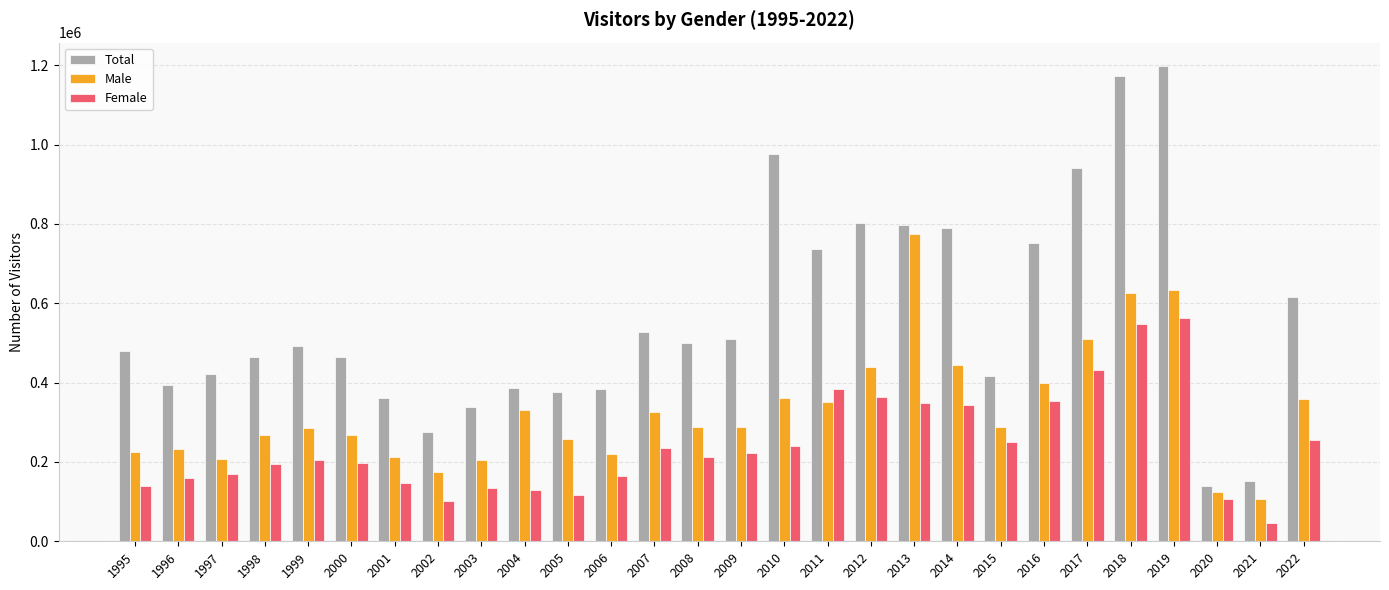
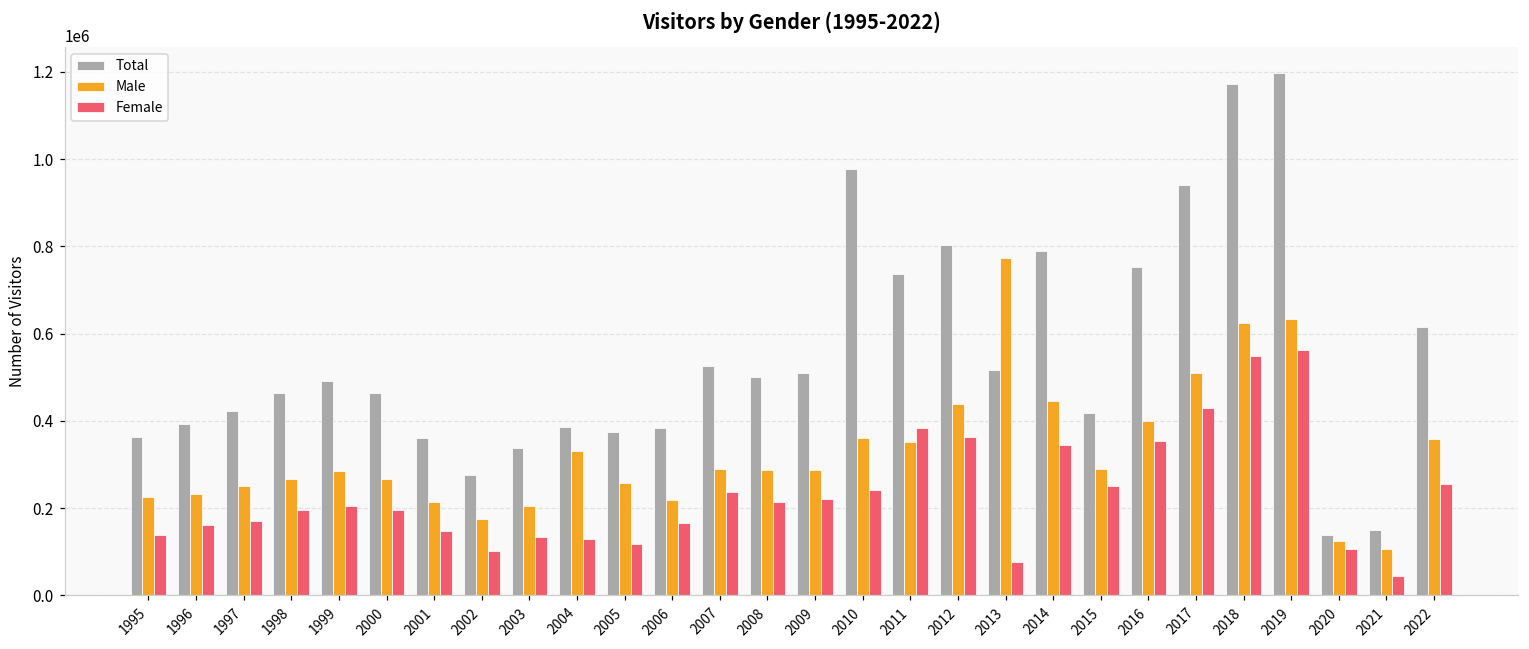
  {
    "Total": {
-     "1995": 480000,
+     "1995": 360000,
      "1996": 390000,
      "1997": 420000,
      "1998": 460000,
      "1999": 490000,
      "2000": 460000,
      "2001": 360000,
      "2002": 280000,
      "2003": 340000,
      "2004": 390000,
      "2005": 380000,
      "2006": 380000,
      "2007": 530000,
      "2008": 500000,
      "2009": 510000,
      "2010": 980000,
      "2011": 740000,
      "2012": 800000,
-     "2013": 800000,
+     "2013": 520000,
      "2014": 790000,
      "2015": 420000,
      "2016": 750000,
      "2017": 940000,
      "2018": 1170000,
      "2019": 1200000,
      "2020": 140000,
      "2021": 150000,
      "2022": 610000
    },
    "Male": {
      "1995": 220000,
      "1996": 230000,
-     "1997": 210000,
+     "1997": 250000,
      "1998": 270000,
      "1999": 290000,
      "2000": 270000,
      "2001": 210000,
      "2002": 170000,
      "2003": 200000,
      "2004": 330000,
      "2005": 260000,
      "2006": 220000,
-     "2007": 320000,
+     "2007": 290000,
      "2008": 290000,
      "2009": 290000,
      "2010": 360000,
      "2011": 350000,
      "2012": 440000,
      "2013": 770000,
      "2014": 450000,
      "2015": 290000,
      "2016": 400000,
      "2017": 510000,
      "2018": 620000,
      "2019": 630000,
      "2020": 120000,
      "2021": 110000,
      "2022": 360000
    },
    "Female": {
      "1995": 140000,
      "1996": 160000,
      "1997": 170000,
      "1998": 200000,
      "1999": 210000,
      "2000": 200000,
      "2001": 150000,
      "2002": 100000,
      "2003": 130000,
      "2004": 130000,
      "2005": 120000,
      "2006": 170000,
      "2007": 240000,
      "2008": 210000,
      "2009": 220000,
      "2010": 240000,
      "2011": 380000,
      "2012": 360000,
-     "2013": 350000,
+     "2013": 80000,
      "2014": 340000,
      "2015": 250000,
      "2016": 350000,
      "2017": 430000,
      "2018": 550000,
      "2019": 560000,
      "2020": 110000,
      "2021": 50000,
      "2022": 260000
    }
  }
